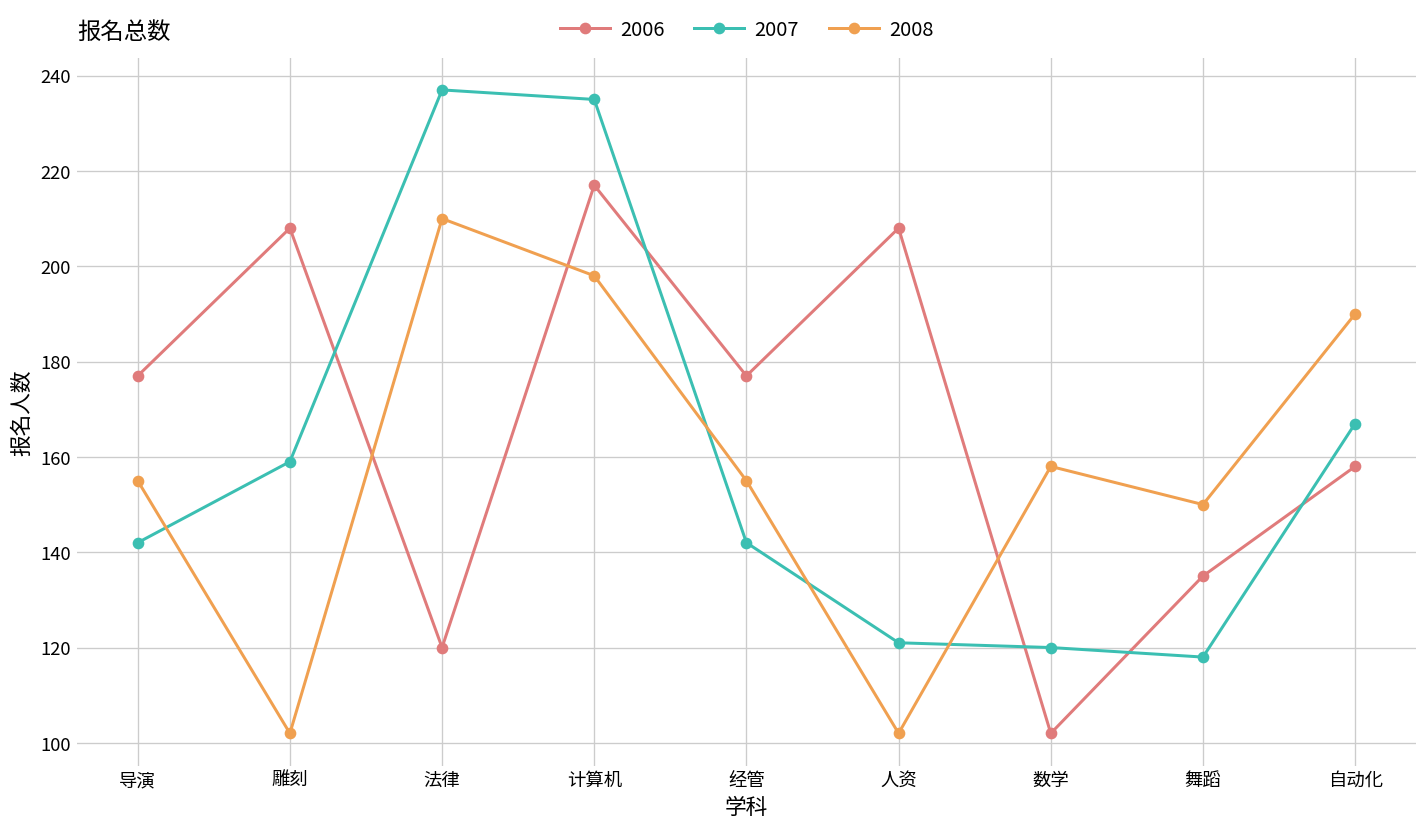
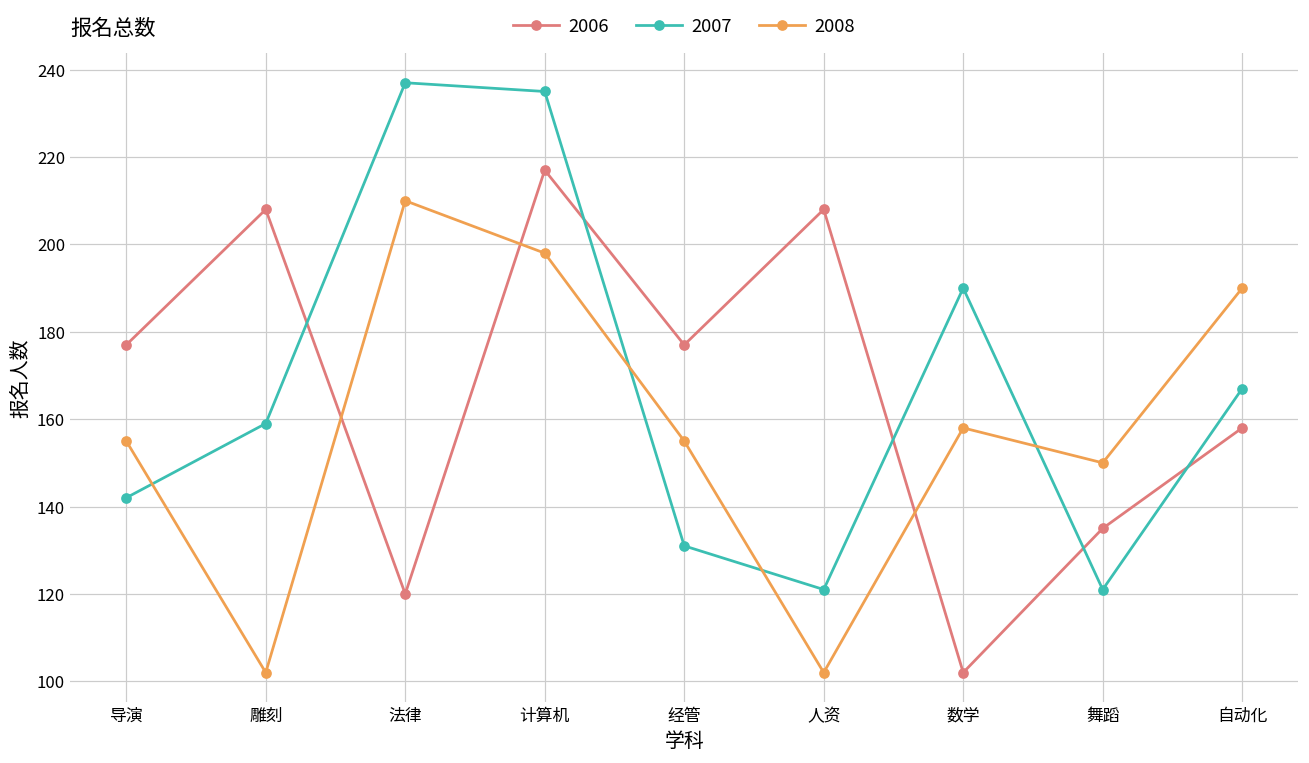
  {
    "2007": {
      "导演": 142,
      "雕刻": 159,
      "法律": 237,
      "计算机": 235,
-     "经管": 142,
+     "经管": 131,
      "人资": 121,
-     "数学": 120,
-     "舞蹈": 118,
+     "数学": 190,
+     "舞蹈": 121,
      "自动化": 167
    }
  }
